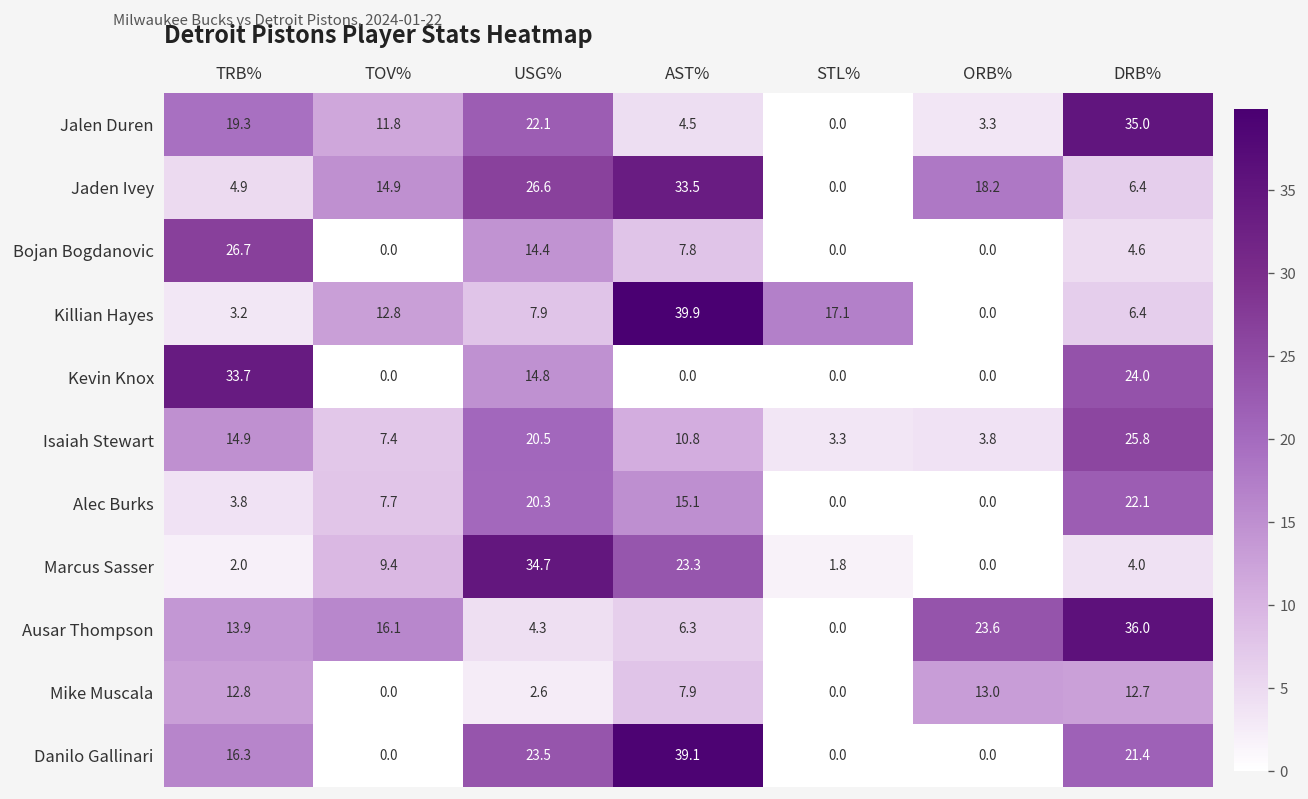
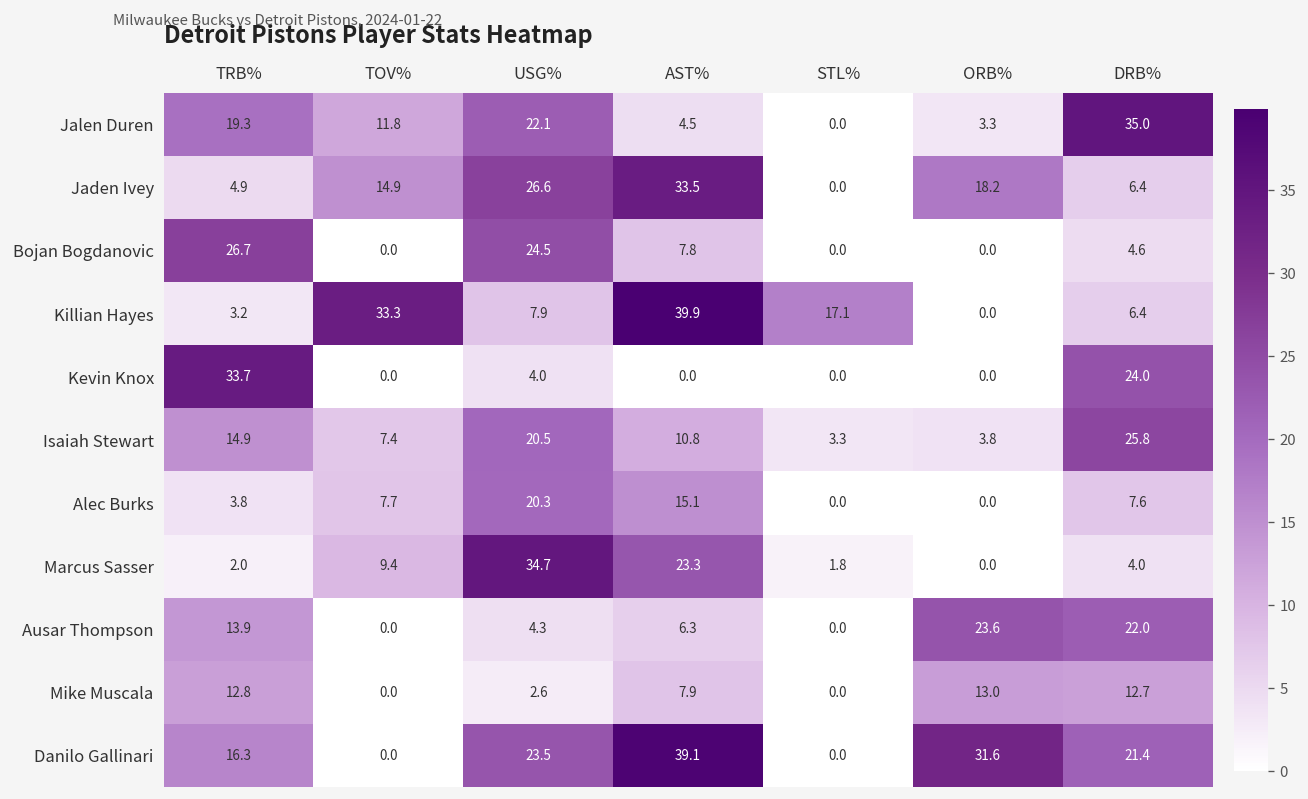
  {
    "Jalen Duren": {
      "TRB%": 19.3,
      "TOV%": 11.8,
      "USG%": 22.1,
      "AST%": 4.5,
      "STL%": 0.0,
      "ORB%": 3.3,
      "DRB%": 35.0
    },
    "Jaden Ivey": {
      "TRB%": 4.9,
      "TOV%": 14.9,
      "USG%": 26.6,
      "AST%": 33.5,
      "STL%": 0.0,
      "ORB%": 18.2,
      "DRB%": 6.4
    },
    "Bojan Bogdanovic": {
      "TRB%": 26.7,
      "TOV%": 0.0,
-     "USG%": 14.4,
+     "USG%": 24.5,
      "AST%": 7.8,
      "STL%": 0.0,
      "ORB%": 0.0,
      "DRB%": 4.6
    },
    "Killian Hayes": {
      "TRB%": 3.2,
-     "TOV%": 12.8,
+     "TOV%": 33.3,
      "USG%": 7.9,
      "AST%": 39.9,
      "STL%": 17.1,
      "ORB%": 0.0,
      "DRB%": 6.4
    },
    "Kevin Knox": {
      "TRB%": 33.7,
      "TOV%": 0.0,
-     "USG%": 14.8,
+     "USG%": 4.0,
      "AST%": 0.0,
      "STL%": 0.0,
      "ORB%": 0.0,
      "DRB%": 24.0
    },
    "Isaiah Stewart": {
      "TRB%": 14.9,
      "TOV%": 7.4,
      "USG%": 20.5,
      "AST%": 10.8,
      "STL%": 3.3,
      "ORB%": 3.8,
      "DRB%": 25.8
    },
    "Alec Burks": {
      "TRB%": 3.8,
      "TOV%": 7.7,
      "USG%": 20.3,
      "AST%": 15.1,
      "STL%": 0.0,
      "ORB%": 0.0,
-     "DRB%": 22.1
+     "DRB%": 7.6
    },
    "Marcus Sasser": {
      "TRB%": 2.0,
      "TOV%": 9.4,
      "USG%": 34.7,
      "AST%": 23.3,
      "STL%": 1.8,
      "ORB%": 0.0,
      "DRB%": 4.0
    },
    "Ausar Thompson": {
      "TRB%": 13.9,
-     "TOV%": 16.1,
+     "TOV%": 0.0,
      "USG%": 4.3,
      "AST%": 6.3,
      "STL%": 0.0,
      "ORB%": 23.6,
-     "DRB%": 36.0
+     "DRB%": 22.0
    },
    "Mike Muscala": {
      "TRB%": 12.8,
      "TOV%": 0.0,
      "USG%": 2.6,
      "AST%": 7.9,
      "STL%": 0.0,
      "ORB%": 13.0,
      "DRB%": 12.7
    },
    "Danilo Gallinari": {
      "TRB%": 16.3,
      "TOV%": 0.0,
      "USG%": 23.5,
      "AST%": 39.1,
      "STL%": 0.0,
-     "ORB%": 0.0,
+     "ORB%": 31.6,
      "DRB%": 21.4
    }
  }
